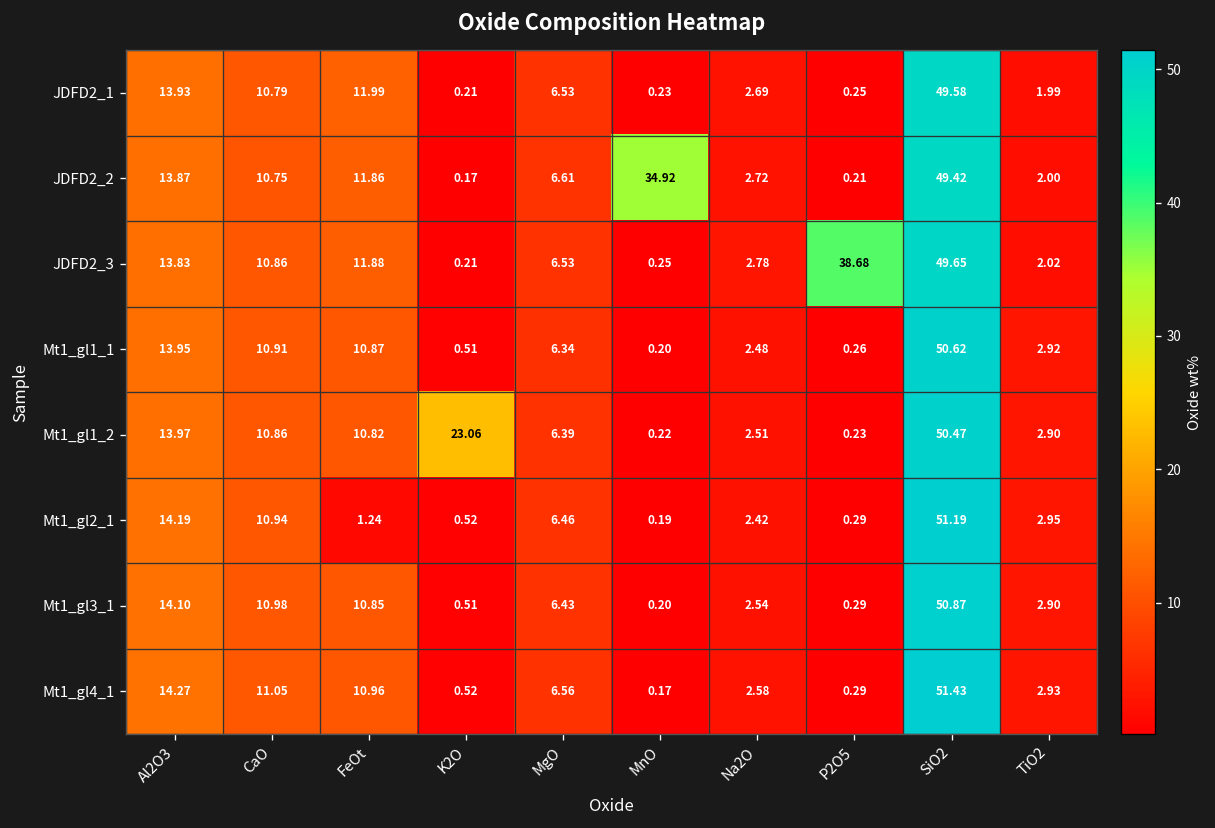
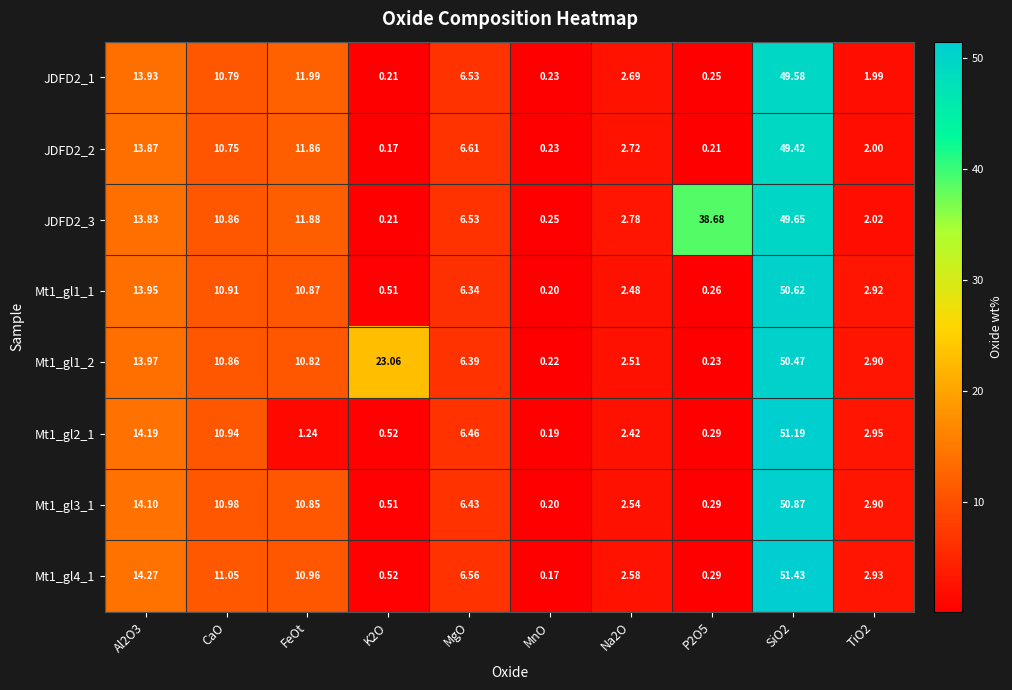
  {
    "JDFD2_1": {
      "Al2O3": 13.93,
      "CaO": 10.79,
      "FeOt": 11.99,
      "K2O": 0.21,
      "MgO": 6.53,
      "MnO": 0.23,
      "Na2O": 2.69,
      "P2O5": 0.25,
      "SiO2": 49.58,
      "TiO2": 1.99
    },
    "JDFD2_2": {
      "Al2O3": 13.87,
      "CaO": 10.75,
      "FeOt": 11.86,
      "K2O": 0.17,
      "MgO": 6.61,
-     "MnO": 34.92,
+     "MnO": 0.23,
      "Na2O": 2.72,
      "P2O5": 0.21,
      "SiO2": 49.42,
      "TiO2": 2.00
    },
    "JDFD2_3": {
      "Al2O3": 13.83,
      "CaO": 10.86,
      "FeOt": 11.88,
      "K2O": 0.21,
      "MgO": 6.53,
      "MnO": 0.25,
      "Na2O": 2.78,
      "P2O5": 38.68,
      "SiO2": 49.65,
      "TiO2": 2.02
    },
    "Mt1_gl1_1": {
      "Al2O3": 13.95,
      "CaO": 10.91,
      "FeOt": 10.87,
      "K2O": 0.51,
      "MgO": 6.34,
      "MnO": 0.20,
      "Na2O": 2.48,
      "P2O5": 0.26,
      "SiO2": 50.62,
      "TiO2": 2.92
    },
    "Mt1_gl1_2": {
      "Al2O3": 13.97,
      "CaO": 10.86,
      "FeOt": 10.82,
      "K2O": 23.06,
      "MgO": 6.39,
      "MnO": 0.22,
      "Na2O": 2.51,
      "P2O5": 0.23,
      "SiO2": 50.47,
      "TiO2": 2.90
    },
    "Mt1_gl2_1": {
      "Al2O3": 14.19,
      "CaO": 10.94,
      "FeOt": 1.24,
      "K2O": 0.52,
      "MgO": 6.46,
      "MnO": 0.19,
      "Na2O": 2.42,
      "P2O5": 0.29,
      "SiO2": 51.19,
      "TiO2": 2.95
    },
    "Mt1_gl3_1": {
      "Al2O3": 14.10,
      "CaO": 10.98,
      "FeOt": 10.85,
      "K2O": 0.51,
      "MgO": 6.43,
      "MnO": 0.20,
      "Na2O": 2.54,
      "P2O5": 0.29,
      "SiO2": 50.87,
      "TiO2": 2.90
    },
    "Mt1_gl4_1": {
      "Al2O3": 14.27,
      "CaO": 11.05,
      "FeOt": 10.96,
      "K2O": 0.52,
      "MgO": 6.56,
      "MnO": 0.17,
      "Na2O": 2.58,
      "P2O5": 0.29,
      "SiO2": 51.43,
      "TiO2": 2.93
    }
  }
